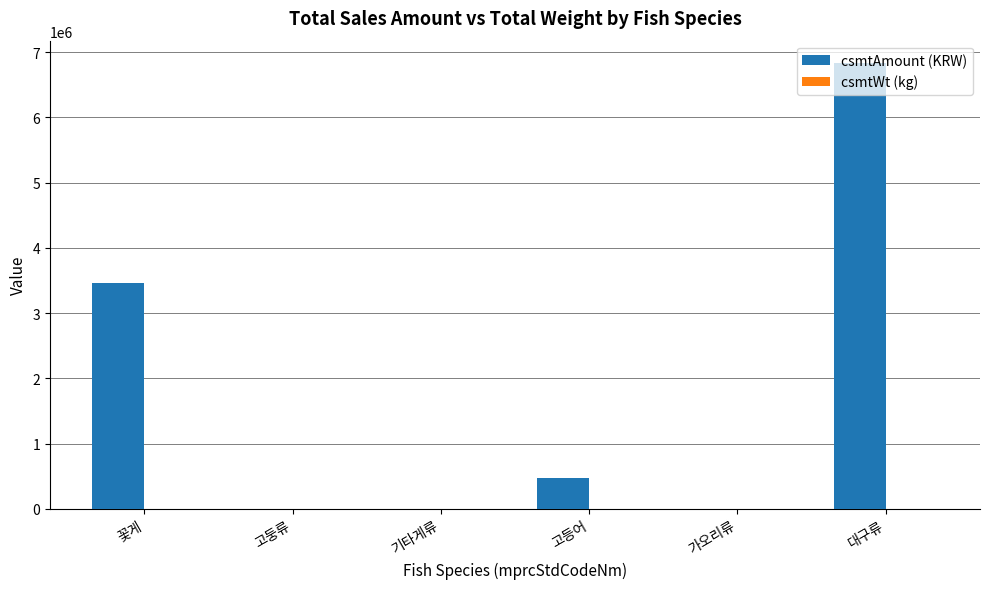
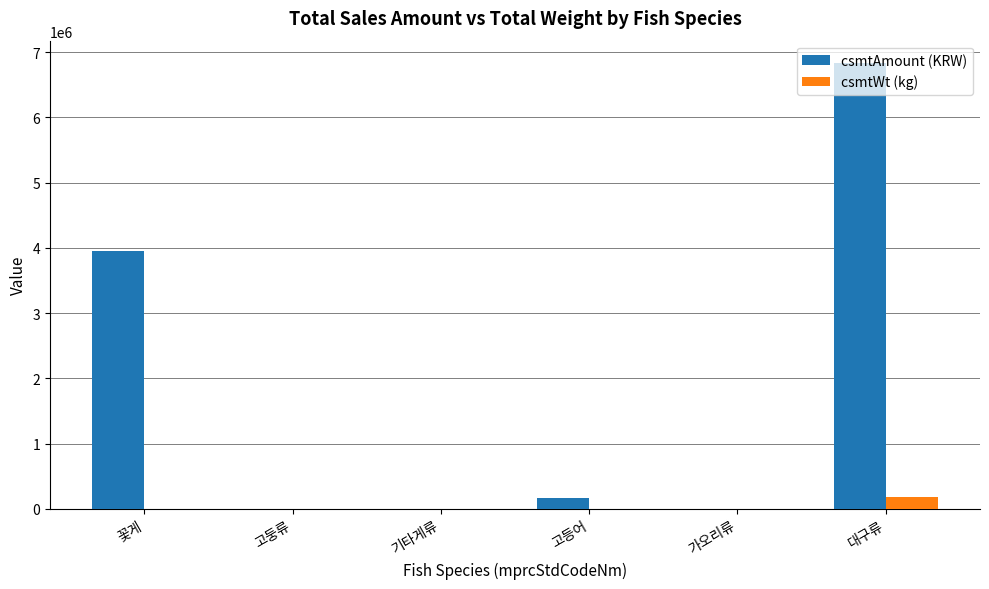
  {
    "csmtAmount (KRW)": {
-     "꽃게": 3500000,
+     "꽃게": 4000000,
      "고둥류": 0,
      "기타게류": 0,
-     "고등어": 500000,
+     "고등어": 200000,
      "가오리류": 0
    },
    "csmtWt (kg)": {
-     "대구류": 0
+     "대구류": 200000
    }
  }
